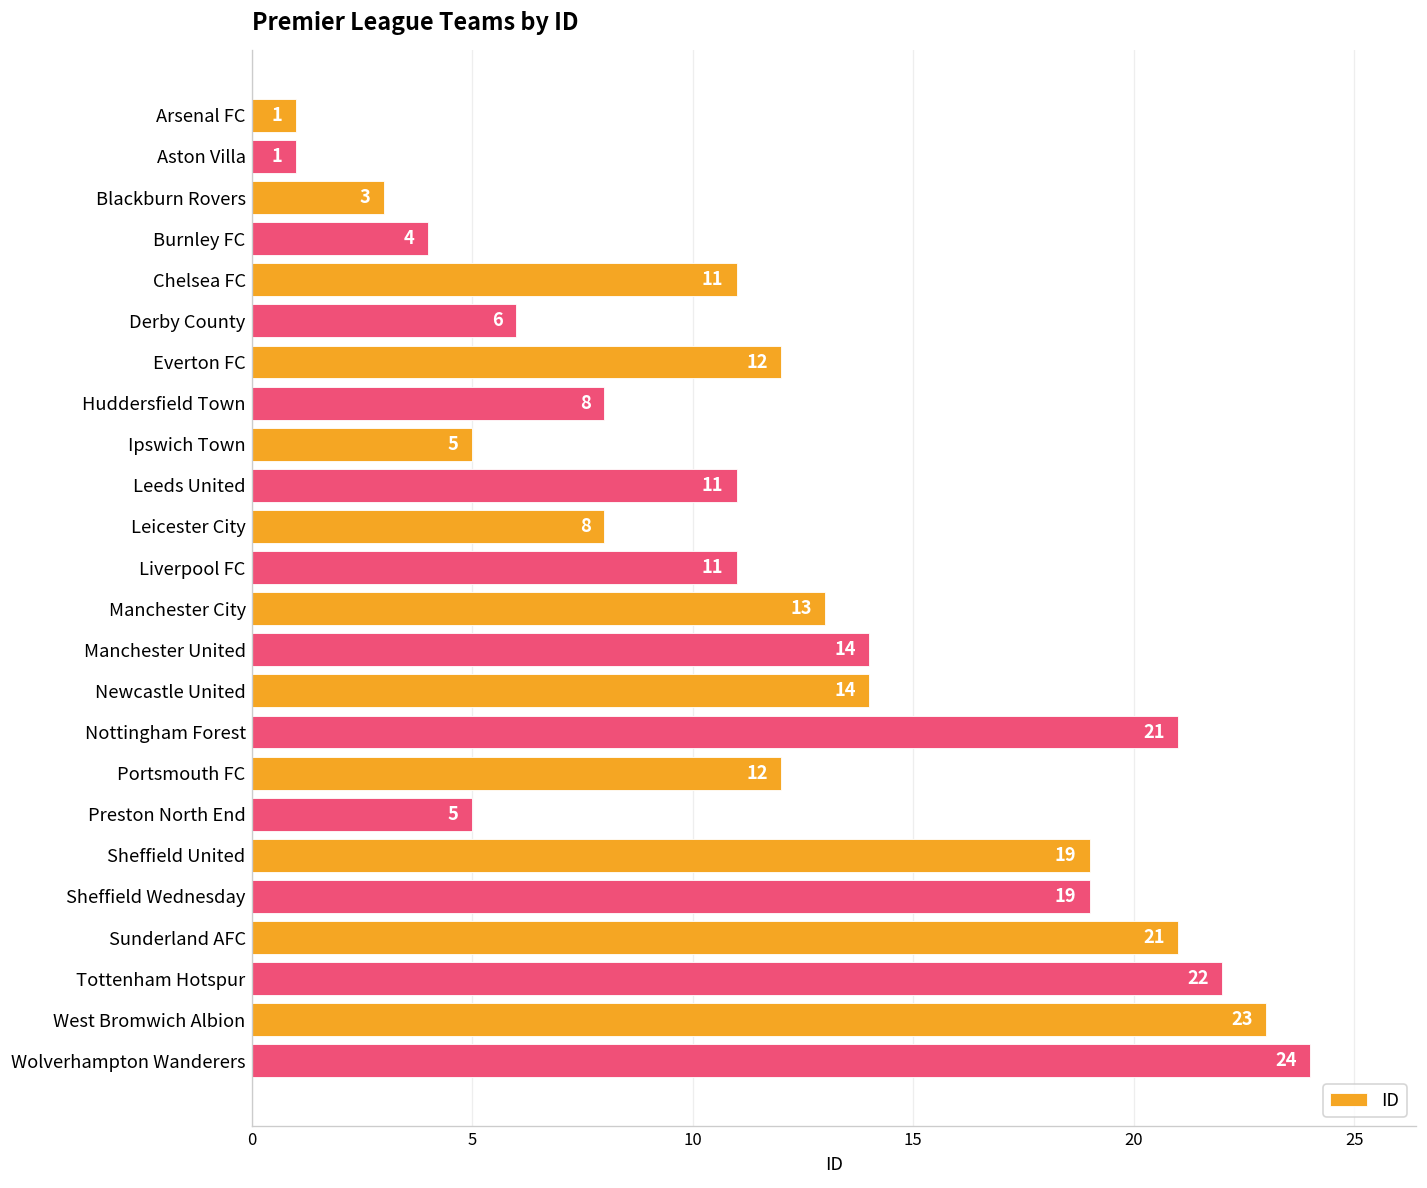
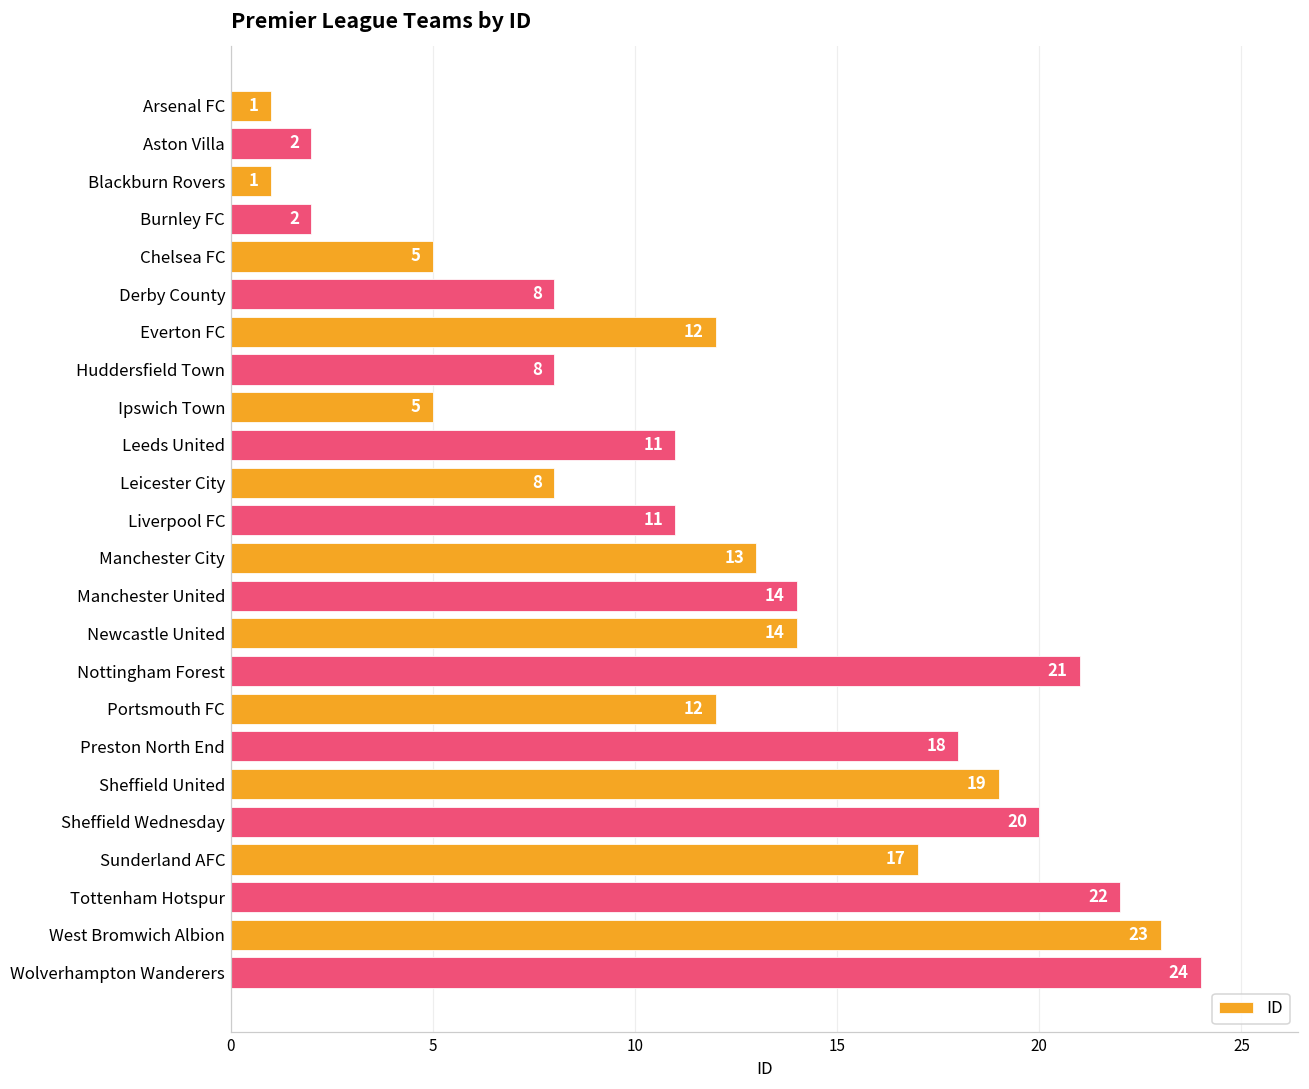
  {
    "Arsenal FC": 1,
-   "Aston Villa": 1,
-   "Blackburn Rovers": 3,
-   "Burnley FC": 4,
-   "Chelsea FC": 11,
-   "Derby County": 6,
+   "Aston Villa": 2,
+   "Blackburn Rovers": 1,
+   "Burnley FC": 2,
+   "Chelsea FC": 5,
+   "Derby County": 8,
    "Everton FC": 12,
    "Huddersfield Town": 8,
    "Ipswich Town": 5,
    "Leeds United": 11,
    "Leicester City": 8,
    "Liverpool FC": 11,
    "Manchester City": 13,
    "Manchester United": 14,
    "Newcastle United": 14,
    "Nottingham Forest": 21,
    "Portsmouth FC": 12,
-   "Preston North End": 5,
+   "Preston North End": 18,
    "Sheffield United": 19,
-   "Sheffield Wednesday": 19,
-   "Sunderland AFC": 21,
+   "Sheffield Wednesday": 20,
+   "Sunderland AFC": 17,
    "Tottenham Hotspur": 22,
    "West Bromwich Albion": 23,
    "Wolverhampton Wanderers": 24
  }
